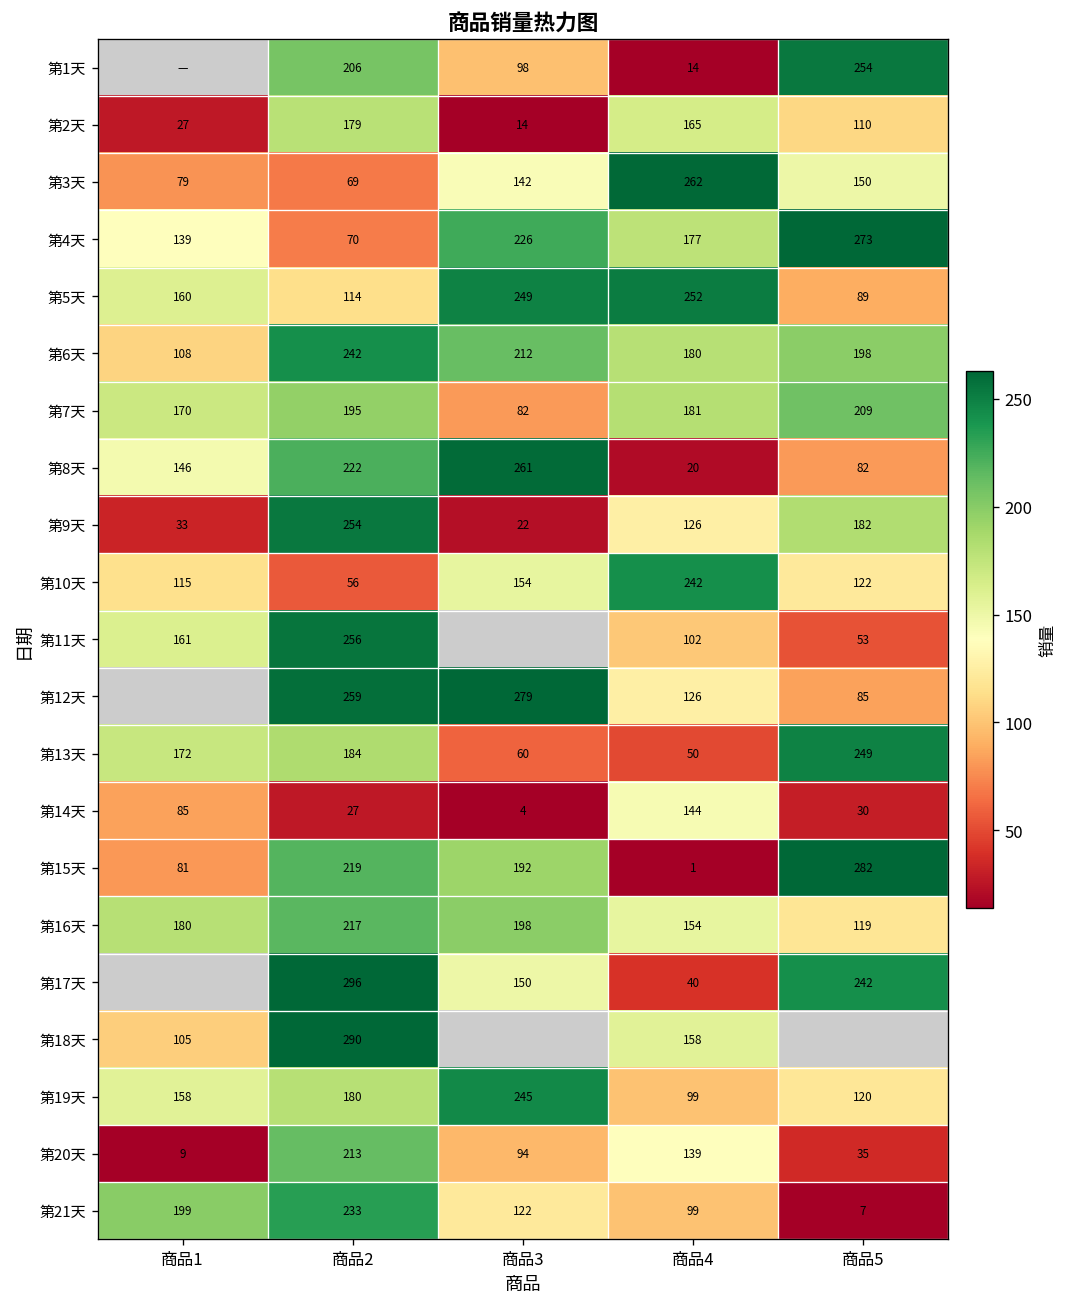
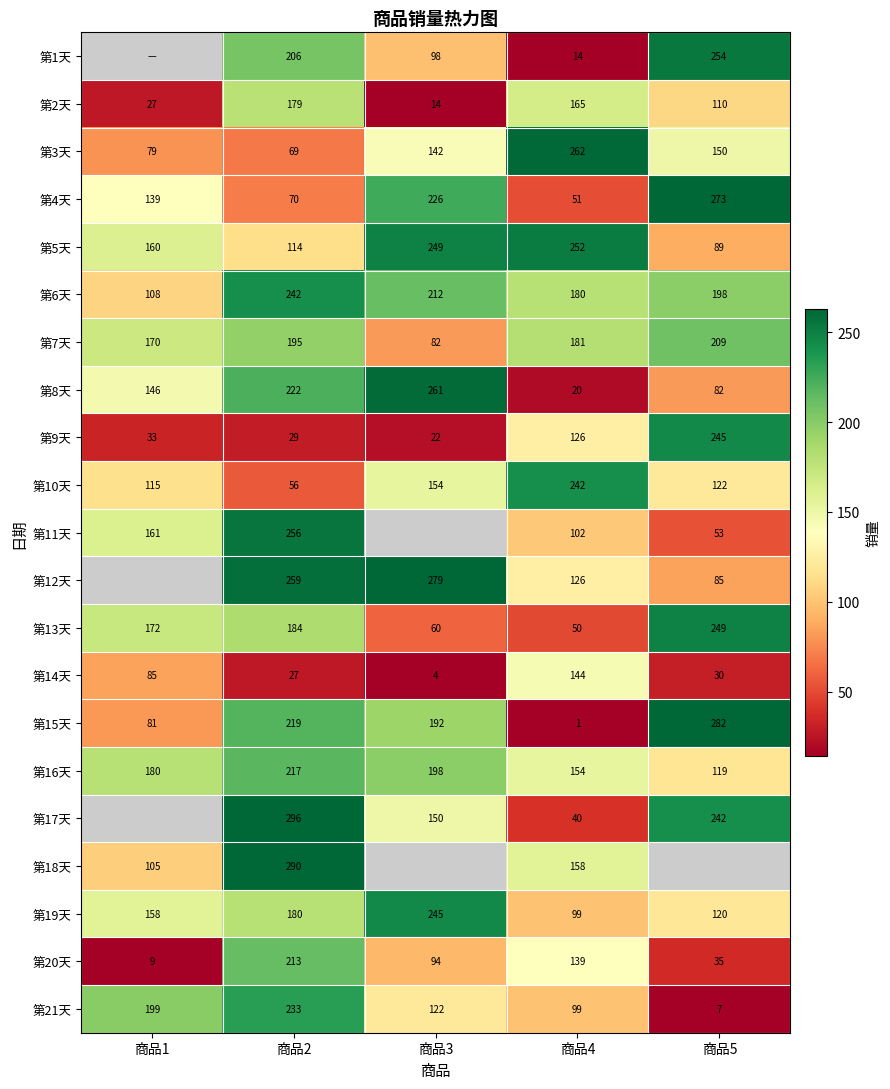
  {
    "第1天": {
      "商品2": 206,
      "商品3": 98,
      "商品4": 14,
      "商品5": 254
    },
    "第2天": {
      "商品1": 27,
      "商品2": 179,
      "商品3": 14,
      "商品4": 165,
      "商品5": 110
    },
    "第3天": {
      "商品1": 79,
      "商品2": 69,
      "商品3": 142,
      "商品4": 262,
      "商品5": 150
    },
    "第4天": {
      "商品1": 139,
      "商品2": 70,
      "商品3": 226,
-     "商品4": 177,
+     "商品4": 51,
      "商品5": 273
    },
    "第5天": {
      "商品1": 160,
      "商品2": 114,
      "商品3": 249,
      "商品4": 252,
      "商品5": 89
    },
    "第6天": {
      "商品1": 108,
      "商品2": 242,
      "商品3": 212,
      "商品4": 180,
      "商品5": 198
    },
    "第7天": {
      "商品1": 170,
      "商品2": 195,
      "商品3": 82,
      "商品4": 181,
      "商品5": 209
    },
    "第8天": {
      "商品1": 146,
      "商品2": 222,
      "商品3": 261,
      "商品4": 20,
      "商品5": 82
    },
    "第9天": {
      "商品1": 33,
-     "商品2": 254,
+     "商品2": 29,
      "商品3": 22,
      "商品4": 126,
-     "商品5": 182
+     "商品5": 245
    },
    "第10天": {
      "商品1": 115,
      "商品2": 56,
      "商品3": 154,
      "商品4": 242,
      "商品5": 122
    },
    "第11天": {
      "商品1": 161,
      "商品2": 256,
      "商品4": 102,
      "商品5": 53
    },
    "第12天": {
      "商品2": 259,
      "商品3": 279,
      "商品4": 126,
      "商品5": 85
    },
    "第13天": {
      "商品1": 172,
      "商品2": 184,
      "商品3": 60,
      "商品4": 50,
      "商品5": 249
    },
    "第14天": {
      "商品1": 85,
      "商品2": 27,
      "商品3": 4,
      "商品4": 144,
      "商品5": 30
    },
    "第15天": {
      "商品1": 81,
      "商品2": 219,
      "商品3": 192,
      "商品4": 1,
      "商品5": 282
    },
    "第16天": {
      "商品1": 180,
      "商品2": 217,
      "商品3": 198,
      "商品4": 154,
      "商品5": 119
    },
    "第17天": {
      "商品2": 296,
      "商品3": 150,
      "商品4": 40,
      "商品5": 242
    },
    "第18天": {
      "商品1": 105,
      "商品2": 290,
      "商品4": 158
    },
    "第19天": {
      "商品1": 158,
      "商品2": 180,
      "商品3": 245,
      "商品4": 99,
      "商品5": 120
    },
    "第20天": {
      "商品1": 9,
      "商品2": 213,
      "商品3": 94,
      "商品4": 139,
      "商品5": 35
    },
    "第21天": {
      "商品1": 199,
      "商品2": 233,
      "商品3": 122,
      "商品4": 99,
      "商品5": 7
    }
  }
